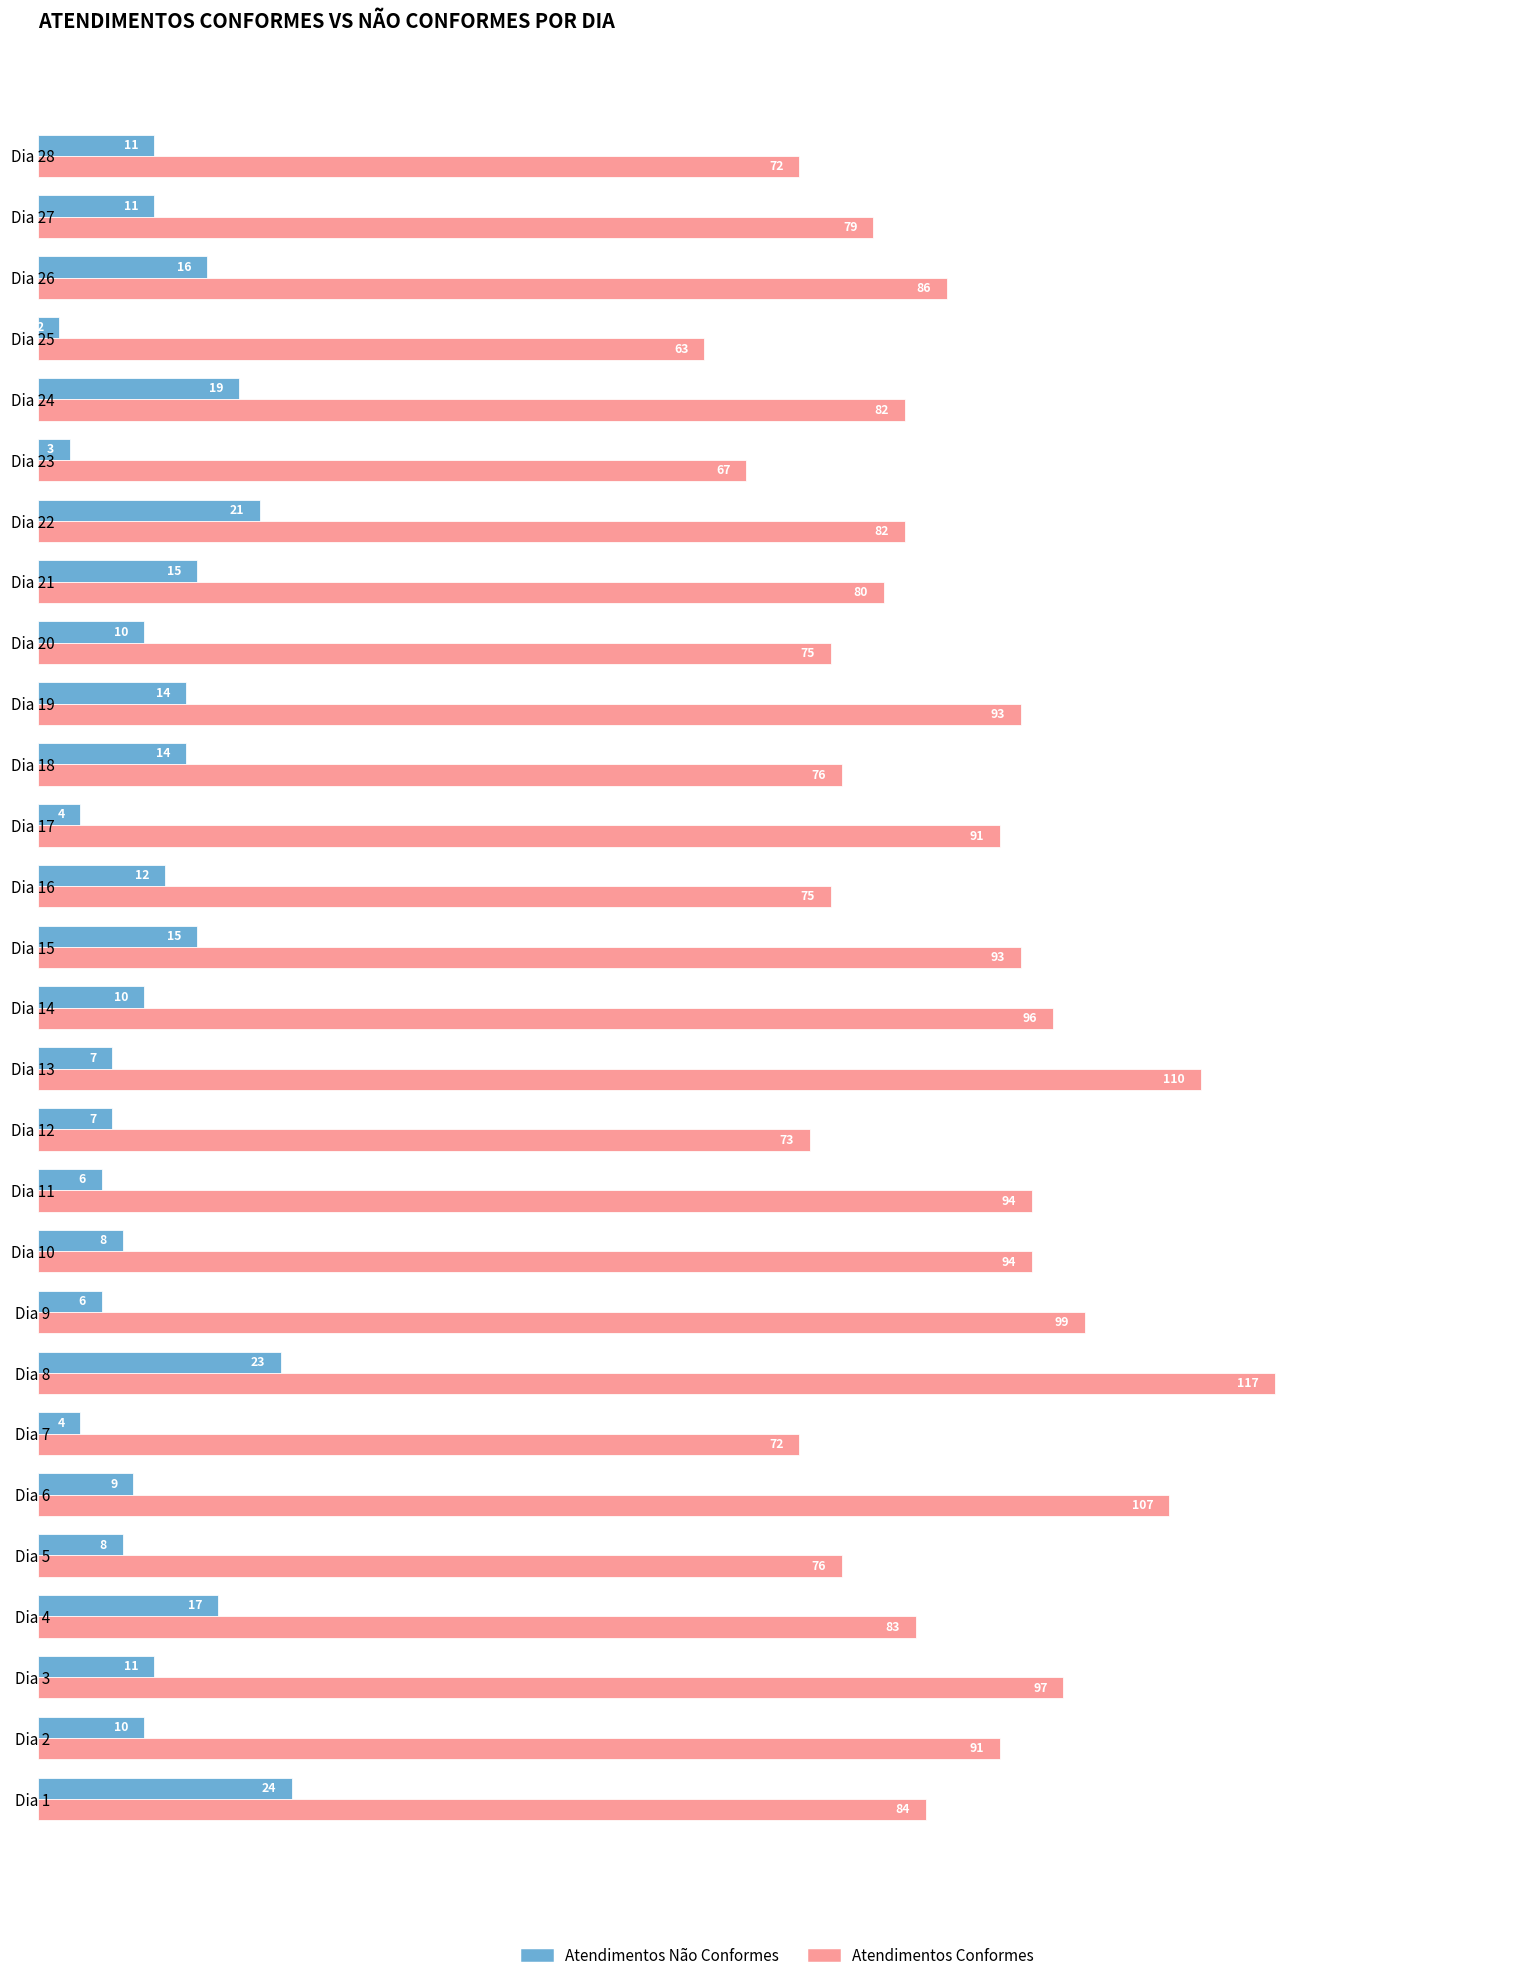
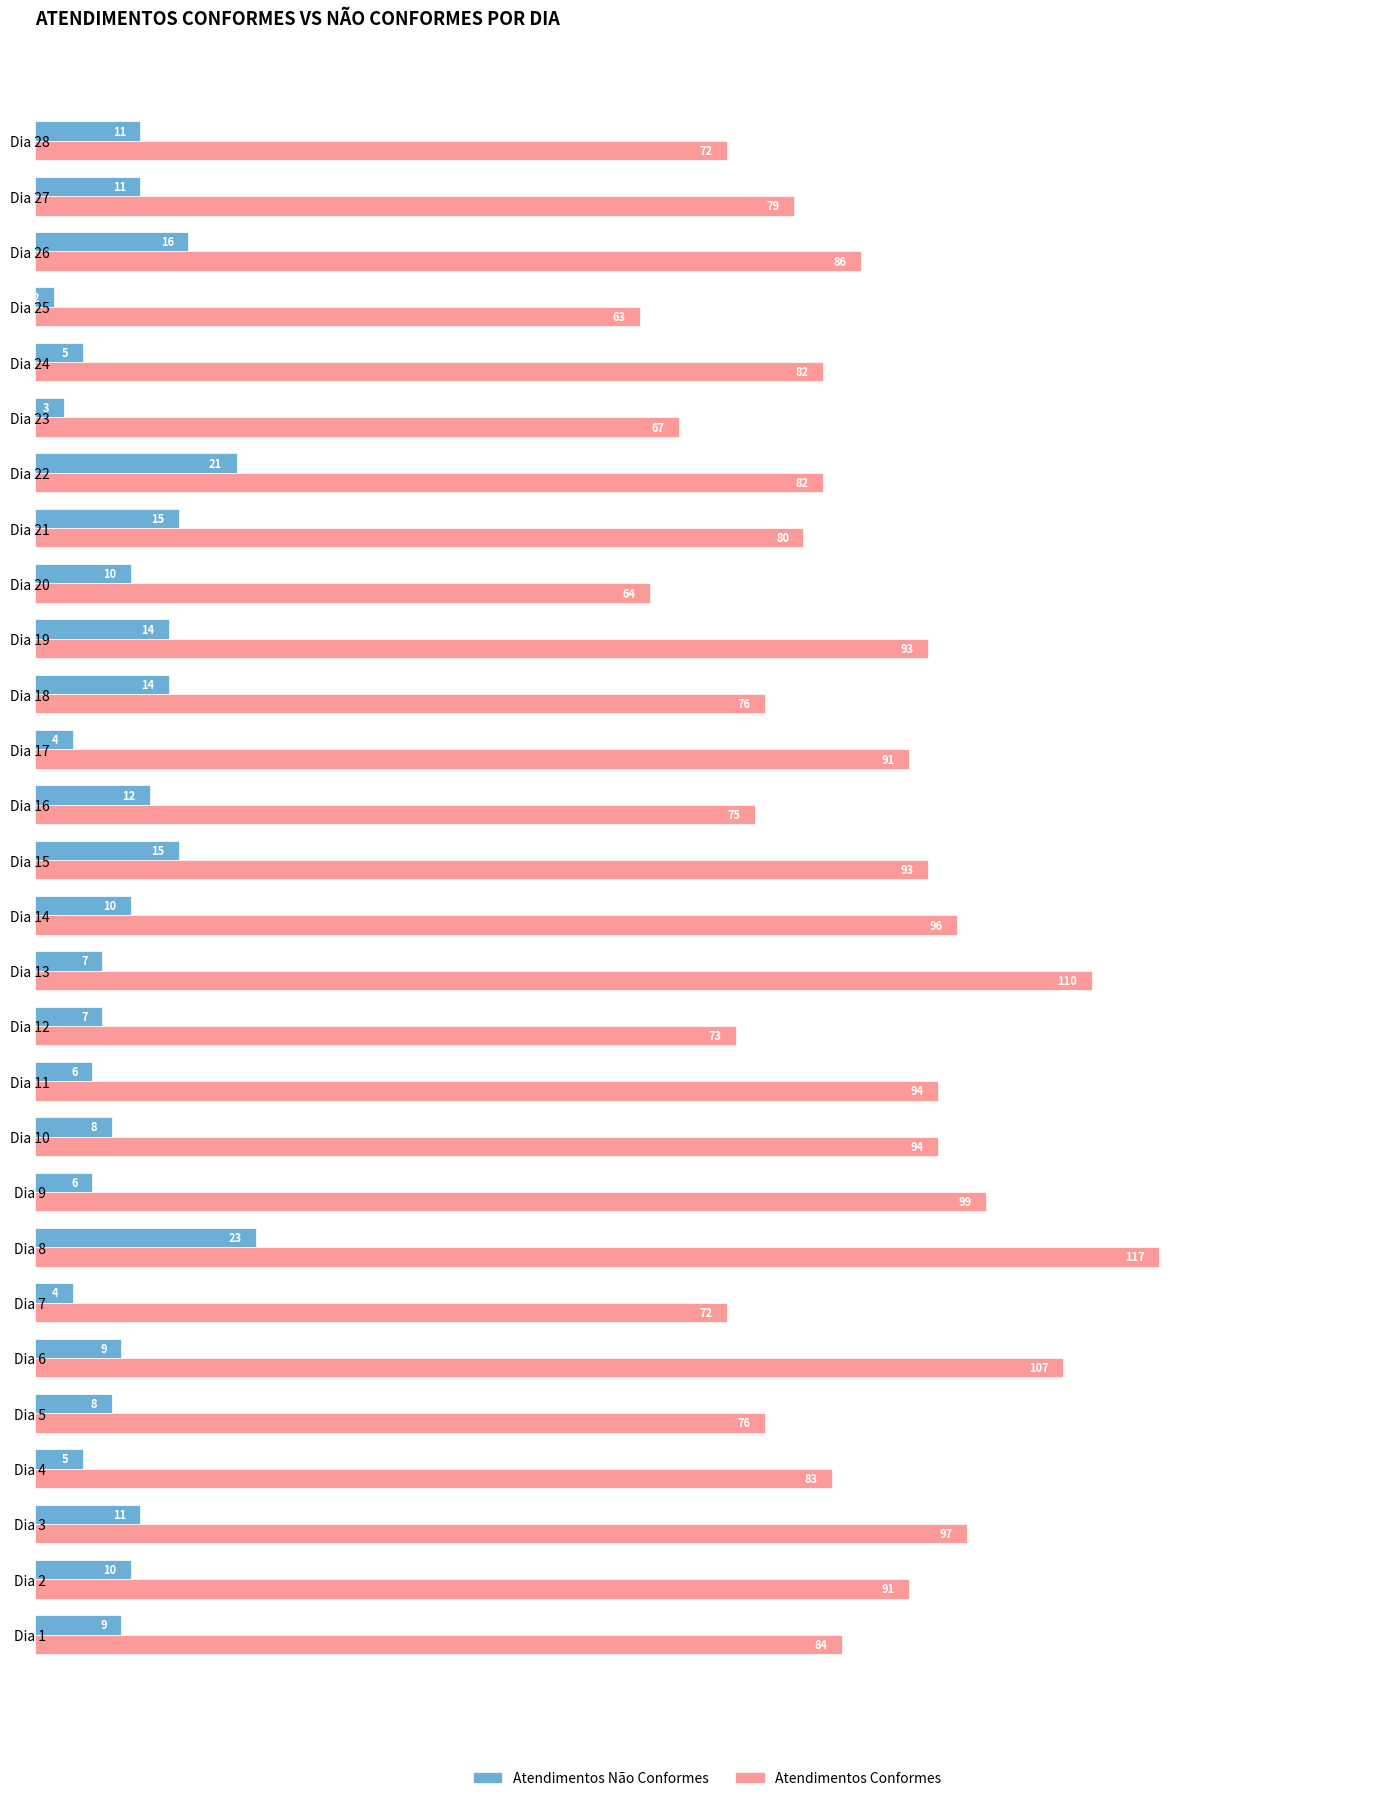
  {
    "Atendimentos Não Conformes": {
      "Dia 28": 11,
      "Dia 27": 11,
      "Dia 26": 16,
-     "Dia 24": 19,
+     "Dia 24": 5,
      "Dia 23": 3,
      "Dia 22": 21,
      "Dia 21": 15,
      "Dia 20": 10,
      "Dia 19": 14,
      "Dia 18": 14,
      "Dia 17": 4,
      "Dia 16": 12,
      "Dia 15": 15,
      "Dia 14": 10,
      "Dia 13": 7,
      "Dia 12": 7,
      "Dia 11": 6,
      "Dia 10": 8,
      "Dia 9": 6,
      "Dia 8": 23,
      "Dia 7": 4,
      "Dia 6": 9,
      "Dia 5": 8,
-     "Dia 4": 17,
+     "Dia 4": 5,
      "Dia 3": 11,
      "Dia 2": 10,
-     "Dia 1": 24
+     "Dia 1": 9
    },
    "Atendimentos Conformes": {
      "Dia 28": 72,
      "Dia 27": 79,
      "Dia 26": 86,
      "Dia 25": 63,
      "Dia 24": 82,
      "Dia 23": 67,
      "Dia 22": 82,
      "Dia 21": 80,
-     "Dia 20": 75,
+     "Dia 20": 64,
      "Dia 19": 93,
      "Dia 18": 76,
      "Dia 17": 91,
      "Dia 16": 75,
      "Dia 15": 93,
      "Dia 14": 96,
      "Dia 13": 110,
      "Dia 12": 73,
      "Dia 11": 94,
      "Dia 10": 94,
      "Dia 9": 99,
      "Dia 8": 117,
      "Dia 7": 72,
      "Dia 6": 107,
      "Dia 5": 76,
      "Dia 4": 83,
      "Dia 3": 97,
      "Dia 2": 91,
      "Dia 1": 84
    }
  }
